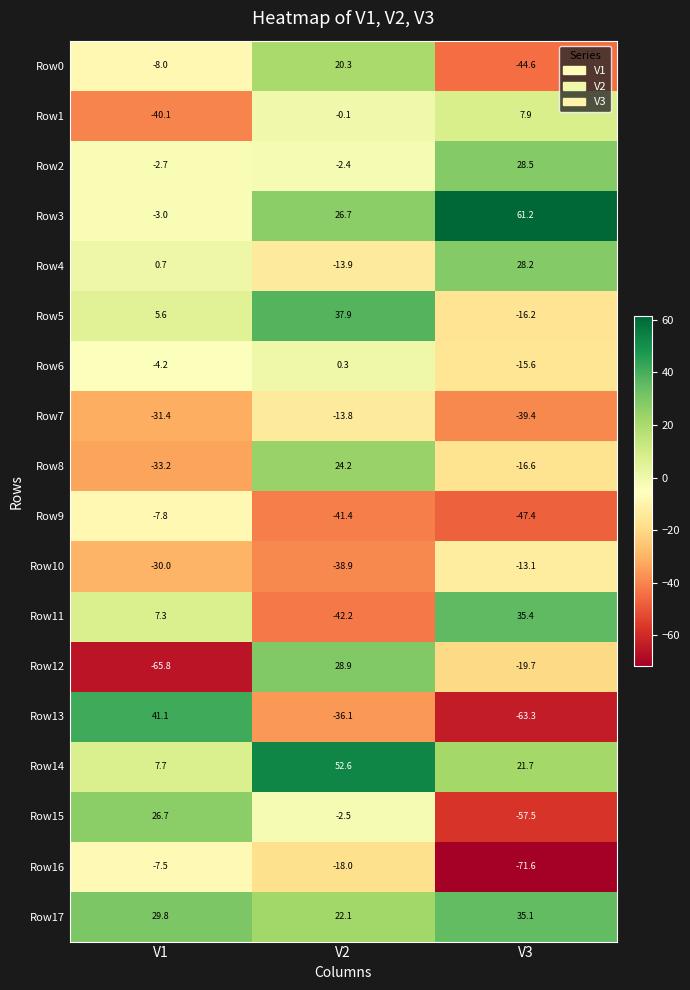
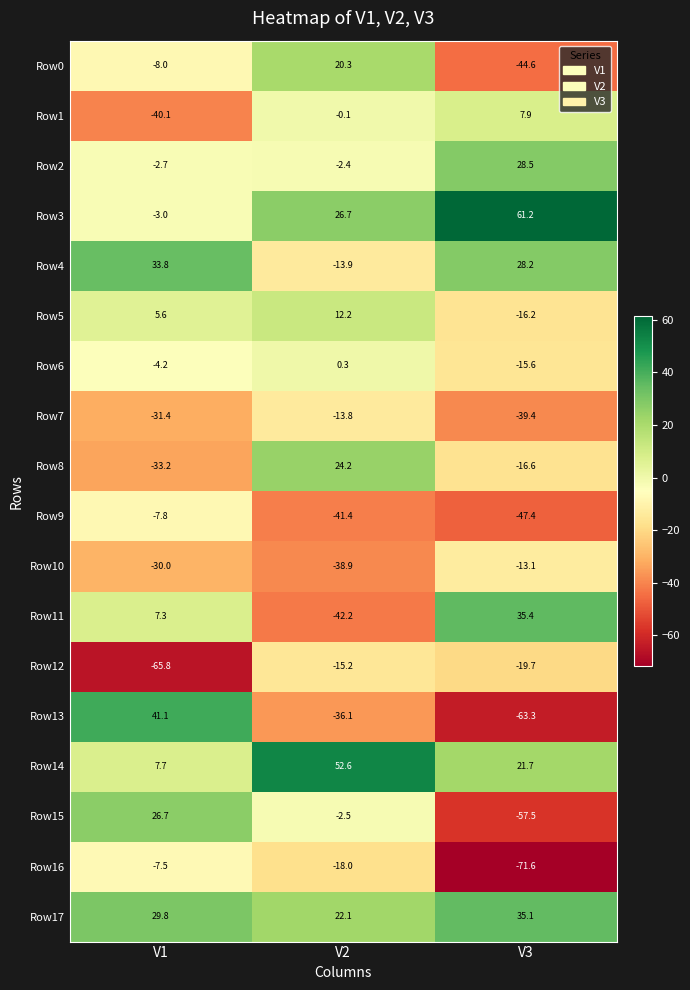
  {
    "Row0": {
      "V1": -8.0,
      "V2": 20.3,
      "V3": -44.6
    },
    "Row1": {
      "V1": -40.1,
      "V2": -0.1,
      "V3": 7.9
    },
    "Row2": {
      "V1": -2.7,
      "V2": -2.4,
      "V3": 28.5
    },
    "Row3": {
      "V1": -3.0,
      "V2": 26.7,
      "V3": 61.2
    },
    "Row4": {
-     "V1": 0.7,
+     "V1": 33.8,
      "V2": -13.9,
      "V3": 28.2
    },
    "Row5": {
      "V1": 5.6,
-     "V2": 37.9,
+     "V2": 12.2,
      "V3": -16.2
    },
    "Row6": {
      "V1": -4.2,
      "V2": 0.3,
      "V3": -15.6
    },
    "Row7": {
      "V1": -31.4,
      "V2": -13.8,
      "V3": -39.4
    },
    "Row8": {
      "V1": -33.2,
      "V2": 24.2,
      "V3": -16.6
    },
    "Row9": {
      "V1": -7.8,
      "V2": -41.4,
      "V3": -47.4
    },
    "Row10": {
      "V1": -30.0,
      "V2": -38.9,
      "V3": -13.1
    },
    "Row11": {
      "V1": 7.3,
      "V2": -42.2,
      "V3": 35.4
    },
    "Row12": {
      "V1": -65.8,
-     "V2": 28.9,
+     "V2": -15.2,
      "V3": -19.7
    },
    "Row13": {
      "V1": 41.1,
      "V2": -36.1,
      "V3": -63.3
    },
    "Row14": {
      "V1": 7.7,
      "V2": 52.6,
      "V3": 21.7
    },
    "Row15": {
      "V1": 26.7,
      "V2": -2.5,
      "V3": -57.5
    },
    "Row16": {
      "V1": -7.5,
      "V2": -18.0,
      "V3": -71.6
    },
    "Row17": {
      "V1": 29.8,
      "V2": 22.1,
      "V3": 35.1
    }
  }
